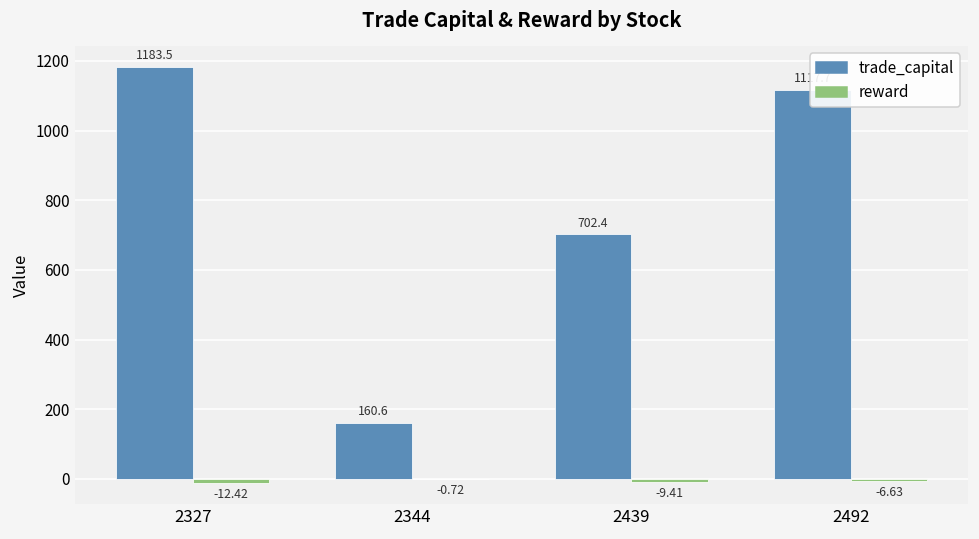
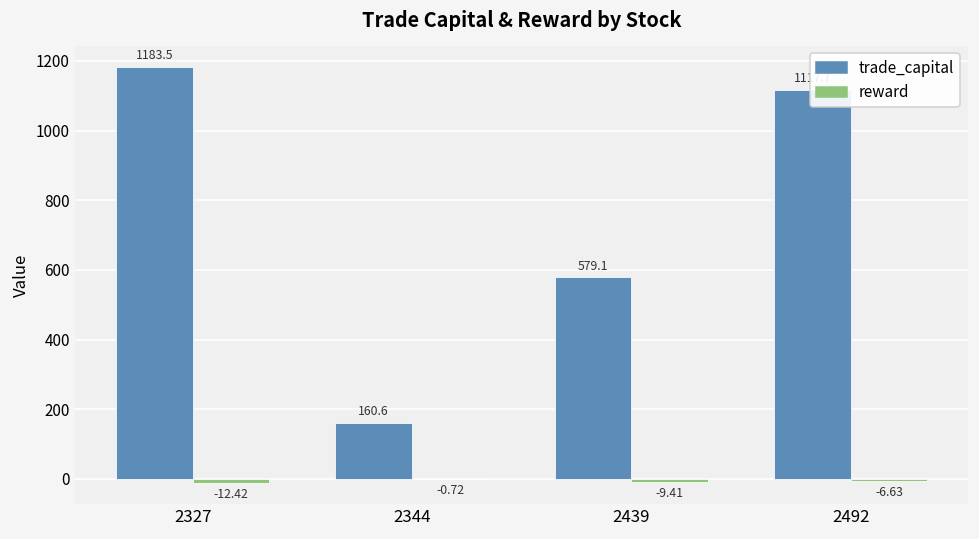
  {
    "trade_capital": {
      "2327": 1183.5,
      "2344": 160.6,
-     "2439": 702.4
+     "2439": 579.1
    },
    "reward": {
      "2327": -12.42,
      "2344": -0.72,
      "2439": -9.41,
      "2492": -6.63
    }
  }
